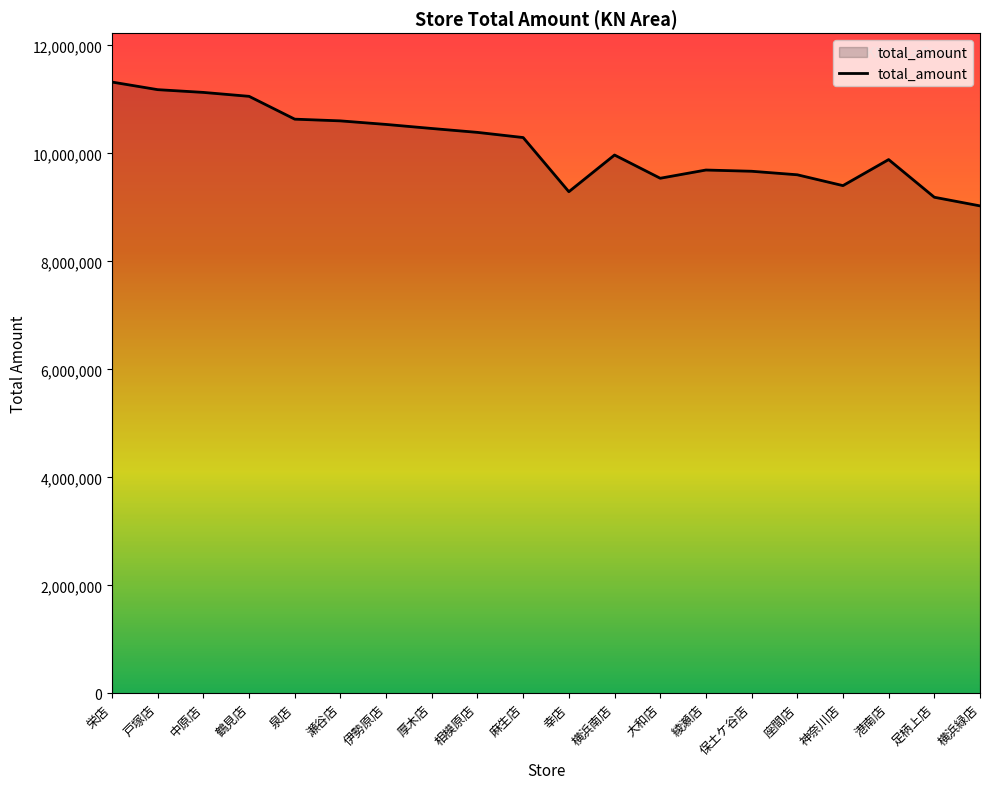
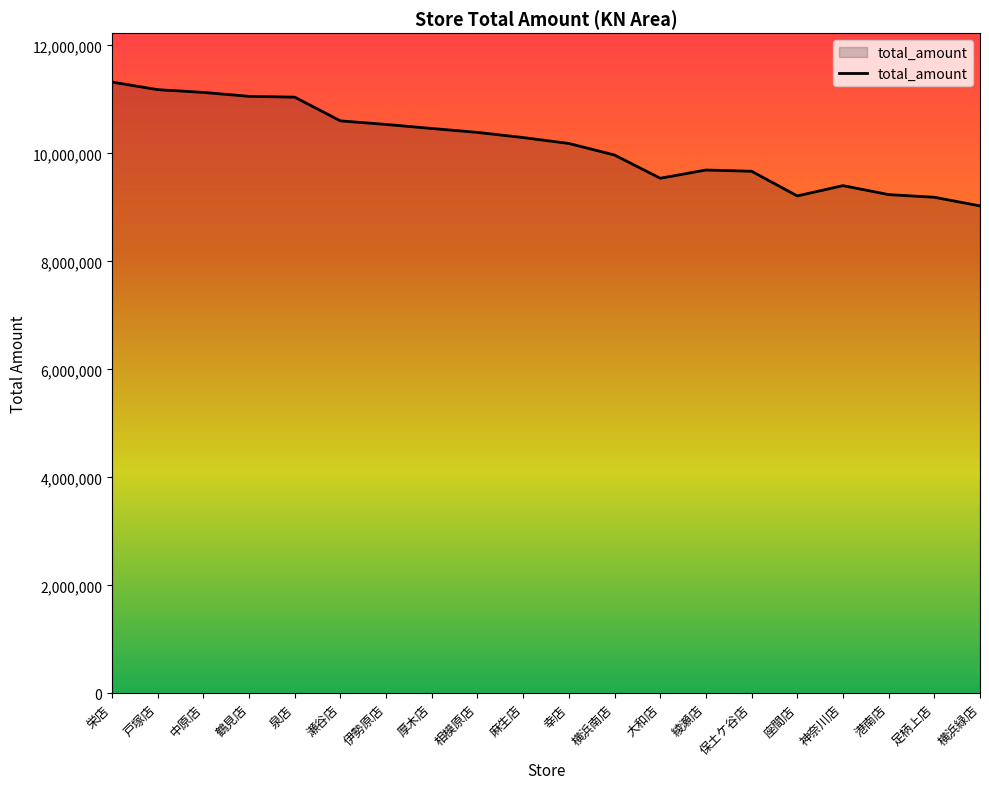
  {
    "栄店": "11,300,000",
    "戸塚店": "11,200,000",
    "中原店": "11,100,000",
    "鶴見店": "11,100,000",
-   "泉店": "10,600,000",
+   "泉店": "11,000,000",
    "瀬谷店": "10,600,000",
    "伊勢原店": "10,500,000",
    "厚木店": "10,500,000",
    "相模原店": "10,400,000",
    "麻生店": "10,300,000",
-   "幸店": "9,300,000",
+   "幸店": "10,200,000",
    "横浜南店": "10,000,000",
    "大和店": "9,500,000",
    "綾瀬店": "9,700,000",
    "保土ケ谷店": "9,700,000",
-   "座間店": "9,600,000",
+   "座間店": "9,200,000",
    "神奈川店": "9,400,000",
-   "港南店": "9,900,000",
+   "港南店": "9,200,000",
    "足柄上店": "9,200,000",
    "横浜緑店": "9,000,000"
  }
